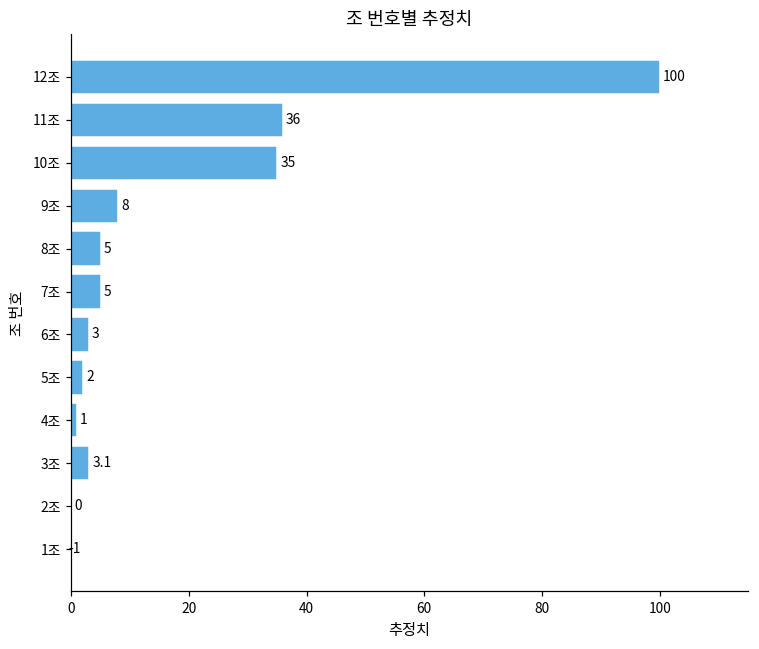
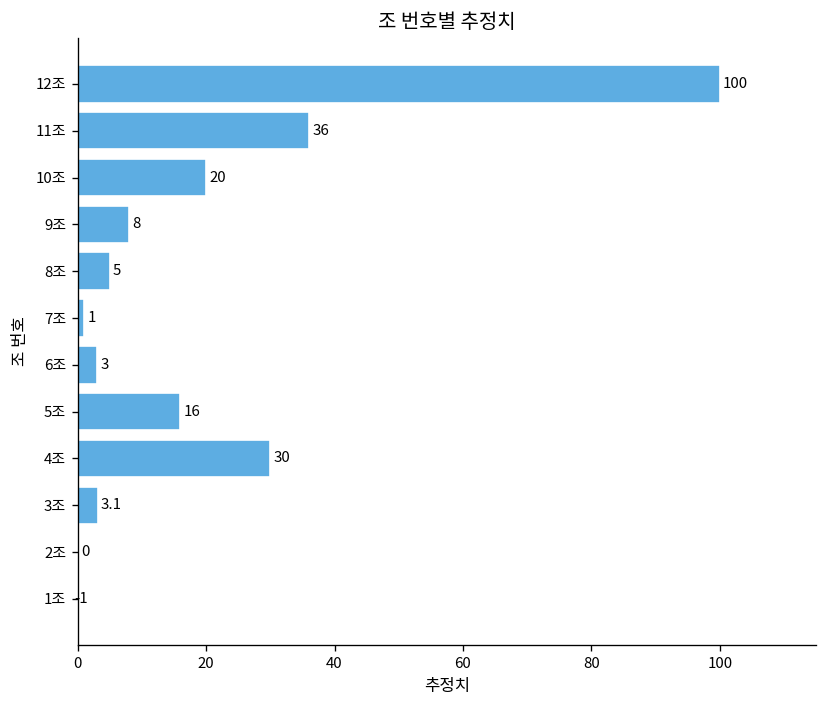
  {
    "12조": 100,
    "11조": 36,
-   "10조": 35,
+   "10조": 20,
    "9조": 8,
    "8조": 5,
-   "7조": 5,
+   "7조": 1,
    "6조": 3,
-   "5조": 2,
-   "4조": 1,
+   "5조": 16,
+   "4조": 30,
    "3조": 3.1,
    "2조": 0
  }
